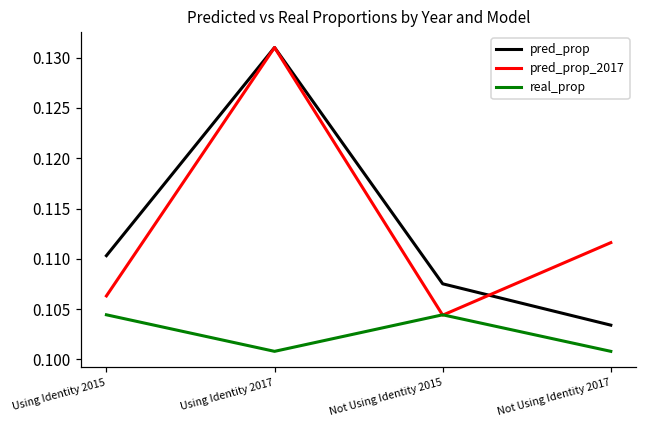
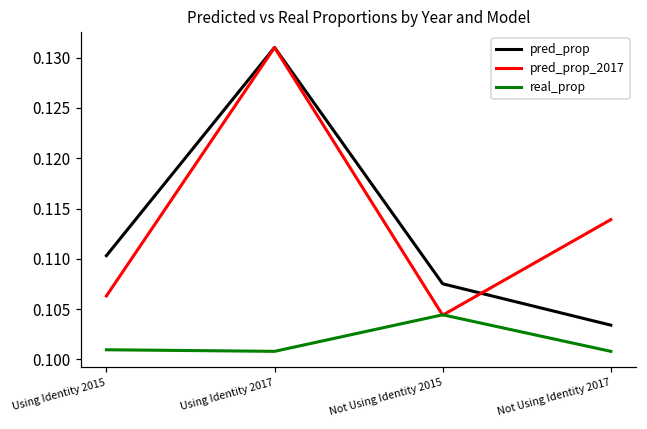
  {
    "pred_prop": {
      "Using Identity 2015": 0.110,
      "Not Using Identity 2015": 0.108,
      "Not Using Identity 2017": 0.103
    },
    "pred_prop_2017": {
      "Using Identity 2015": 0.106,
-     "Not Using Identity 2017": 0.112
+     "Not Using Identity 2017": 0.114
    },
    "real_prop": {
-     "Using Identity 2015": 0.104,
+     "Using Identity 2015": 0.101,
      "Using Identity 2017": 0.101,
      "Not Using Identity 2017": 0.101
    }
  }
